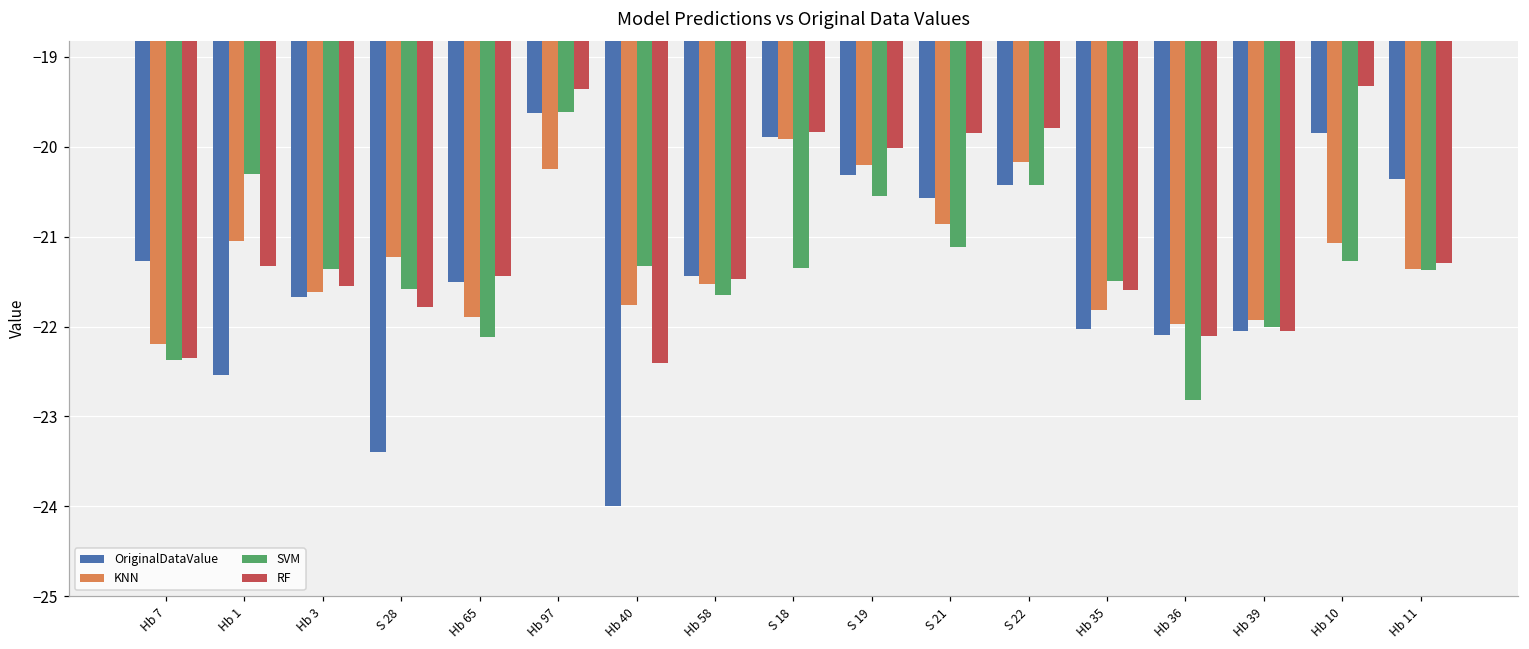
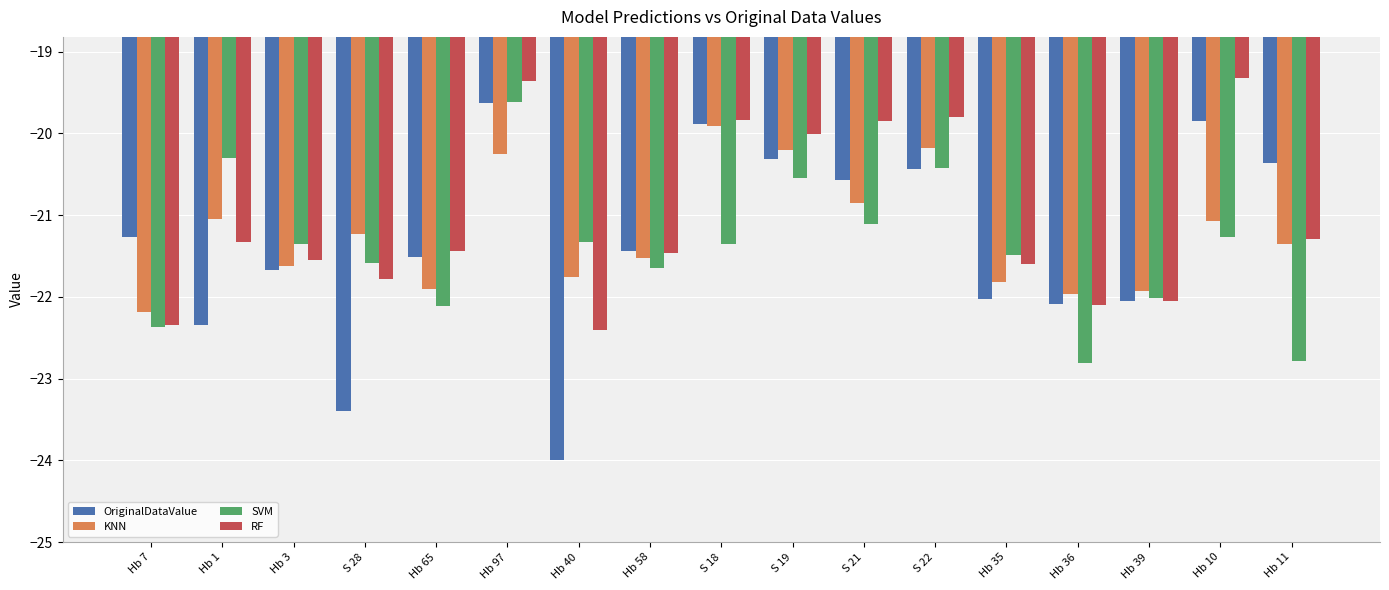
  {
    "OriginalDataValue": {
      "Hb 7": -21.3,
-     "Hb 1": -22.5,
+     "Hb 1": -22.4,
      "Hb 3": -21.7,
      "S 28": -23.4,
      "Hb 65": -21.5,
      "Hb 97": -19.6,
      "Hb 40": -24.0,
      "Hb 58": -21.4,
      "S 18": -19.9,
      "S 19": -20.3,
      "S 21": -20.6,
      "S 22": -20.4,
      "Hb 35": -22.0,
      "Hb 36": -22.1,
      "Hb 39": -22.1,
      "Hb 10": -19.9,
      "Hb 11": -20.4
    },
    "SVM": {
      "Hb 7": -22.4,
      "Hb 1": -20.3,
      "Hb 3": -21.4,
      "S 28": -21.6,
      "Hb 65": -22.1,
      "Hb 97": -19.6,
      "Hb 40": -21.3,
      "Hb 58": -21.7,
      "S 18": -21.3,
      "S 19": -20.6,
      "S 21": -21.1,
      "S 22": -20.4,
      "Hb 35": -21.5,
      "Hb 36": -22.8,
      "Hb 39": -22.0,
      "Hb 10": -21.3,
-     "Hb 11": -21.4
+     "Hb 11": -22.8
    }
  }
